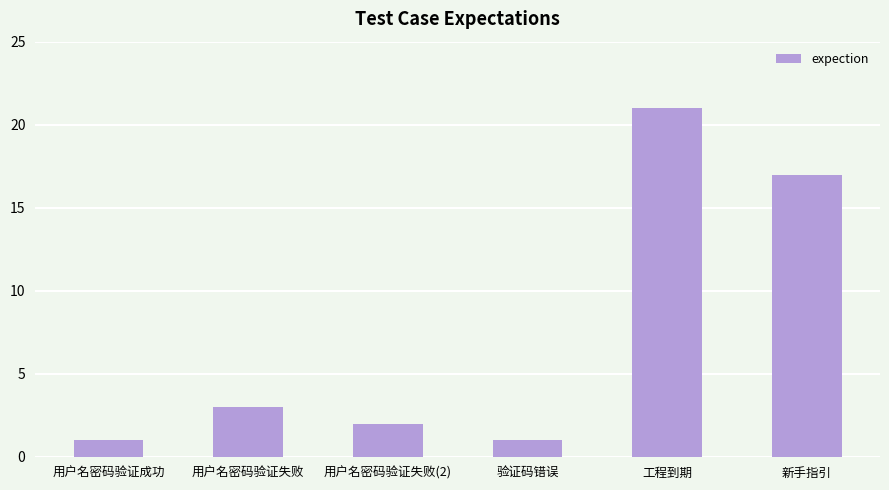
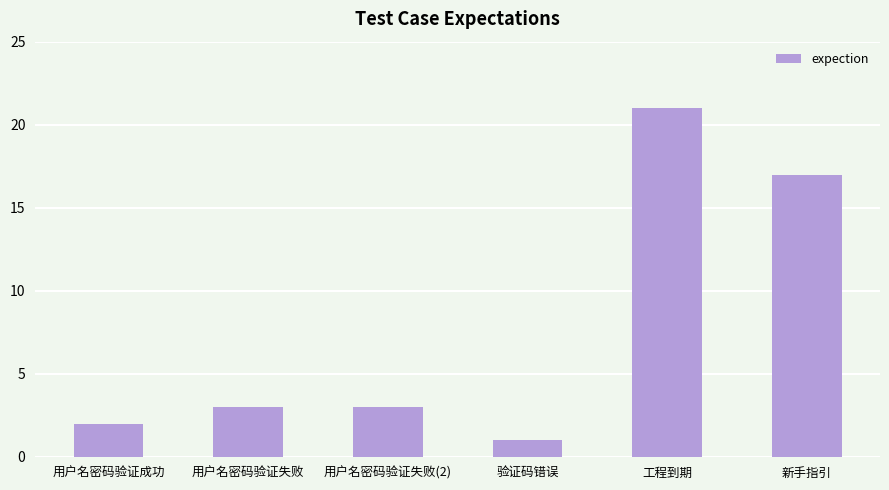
  {
-   "用户名密码验证成功": 1,
+   "用户名密码验证成功": 2,
    "用户名密码验证失败": 3,
-   "用户名密码验证失败(2)": 2,
+   "用户名密码验证失败(2)": 3,
    "验证码错误": 1,
    "工程到期": 21,
    "新手指引": 17
  }
